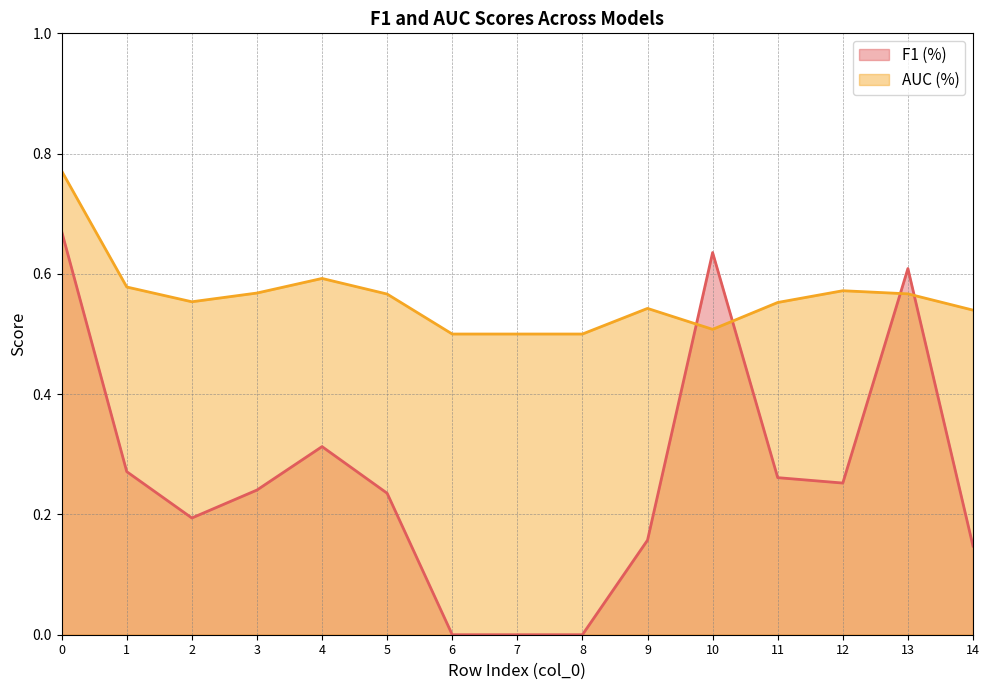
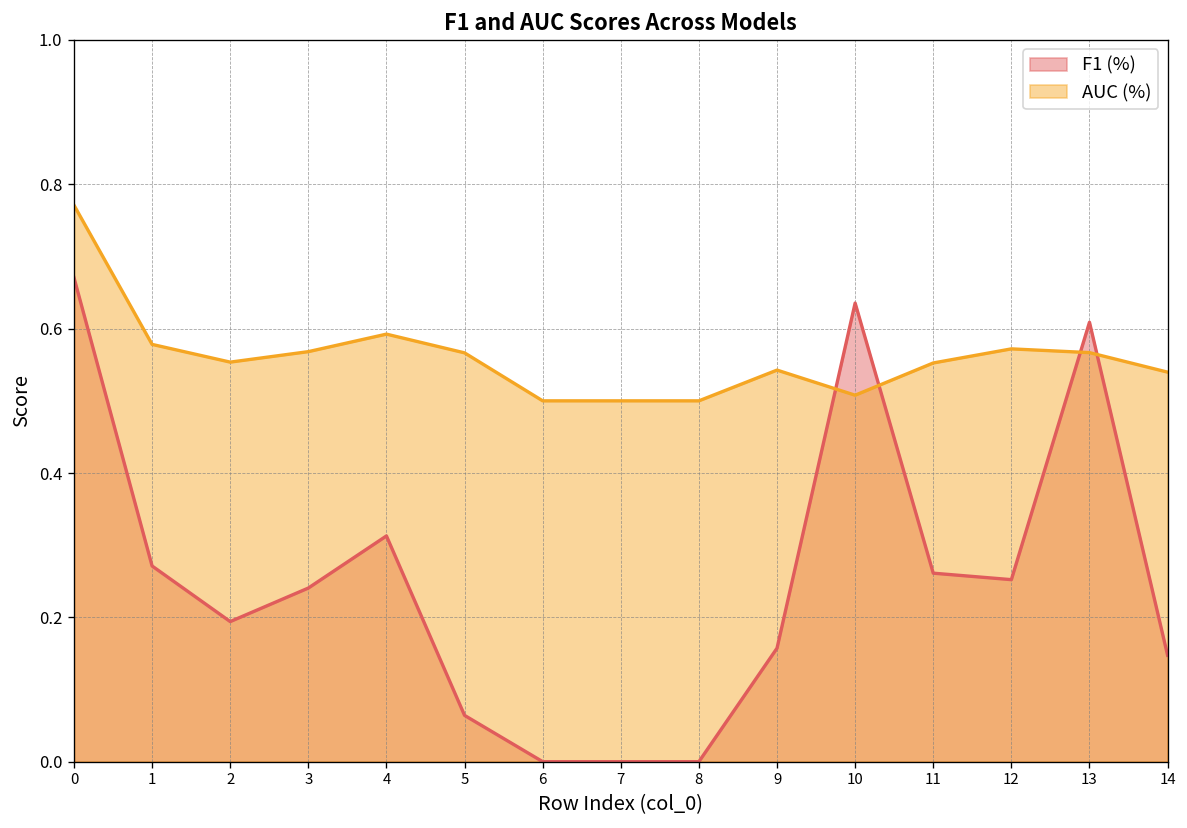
  {
    "F1 (%)": {
      "0": 0.67,
      "1": 0.27,
      "2": 0.19,
      "3": 0.24,
      "4": 0.31,
-     "5": 0.24,
+     "5": 0.06,
      "6": 0.00,
      "7": 0.00,
      "8": 0.00,
      "9": 0.16,
      "10": 0.64,
      "11": 0.26,
      "12": 0.25,
      "13": 0.61,
      "14": 0.15
    },
    "AUC (%)": {
      "0": 0.77,
      "1": 0.58,
      "2": 0.55,
      "3": 0.57,
      "4": 0.59,
      "5": 0.57,
      "6": 0.50,
      "7": 0.50,
      "8": 0.50,
      "9": 0.54,
      "10": 0.51,
      "11": 0.55,
      "12": 0.57,
      "13": 0.57,
      "14": 0.54
    }
  }
